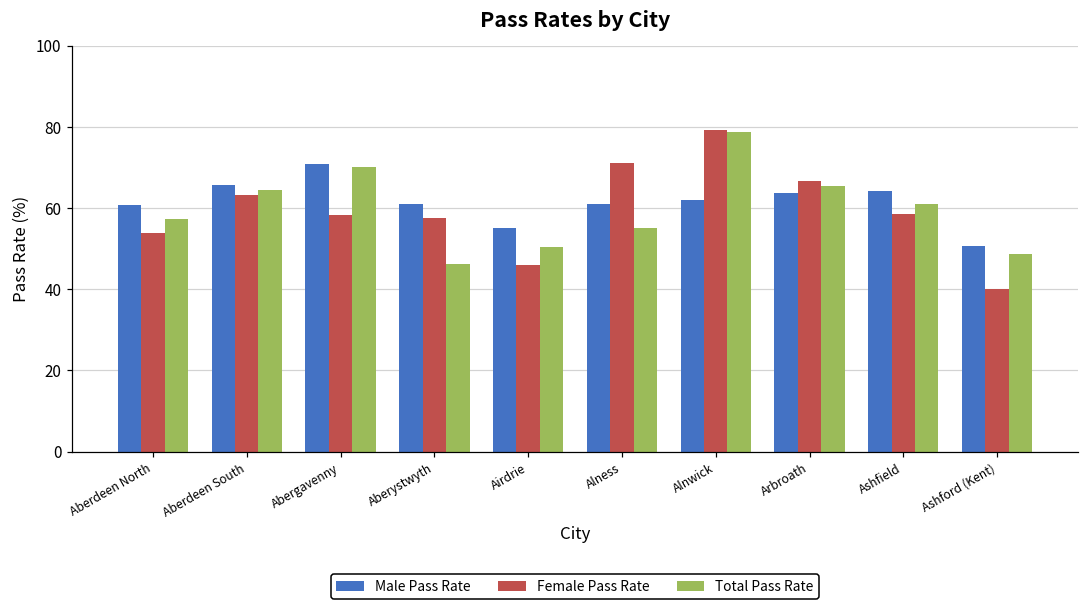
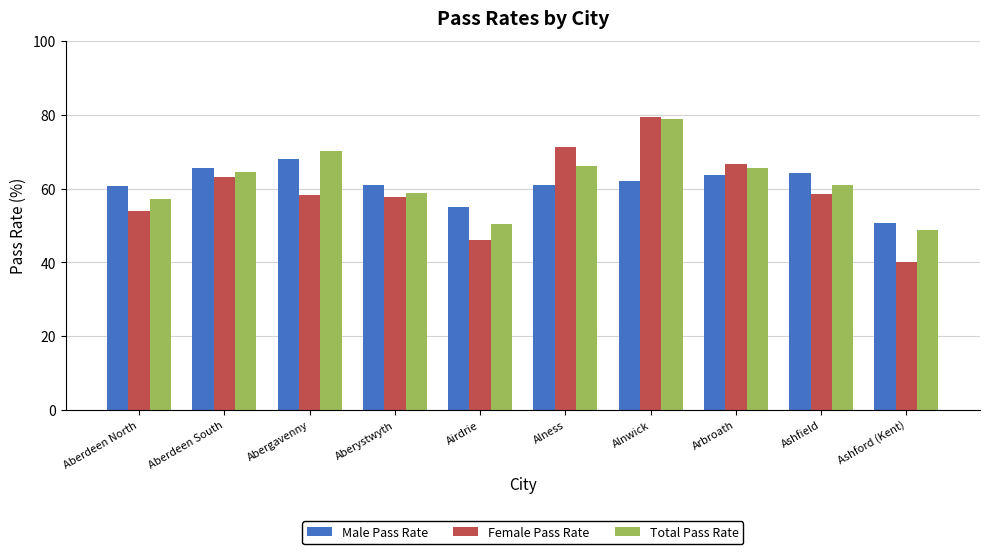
  {
    "Male Pass Rate": {
      "Aberdeen North": 61,
      "Aberdeen South": 66,
-     "Abergavenny": 71,
+     "Abergavenny": 68,
      "Aberystwyth": 61,
      "Airdrie": 55,
      "Alness": 61,
      "Alnwick": 62,
      "Arbroath": 64,
      "Ashfield": 64,
      "Ashford (Kent)": 51
    },
    "Female Pass Rate": {
      "Aberdeen North": 54,
      "Aberdeen South": 63,
      "Abergavenny": 58,
      "Aberystwyth": 58,
      "Airdrie": 46,
      "Alness": 71,
      "Alnwick": 79,
      "Arbroath": 67,
      "Ashfield": 59,
      "Ashford (Kent)": 40
    },
    "Total Pass Rate": {
      "Aberdeen North": 57,
      "Aberdeen South": 65,
      "Abergavenny": 70,
-     "Aberystwyth": 46,
+     "Aberystwyth": 59,
      "Airdrie": 51,
-     "Alness": 55,
+     "Alness": 66,
      "Alnwick": 79,
      "Arbroath": 66,
      "Ashfield": 61,
      "Ashford (Kent)": 49
    }
  }
